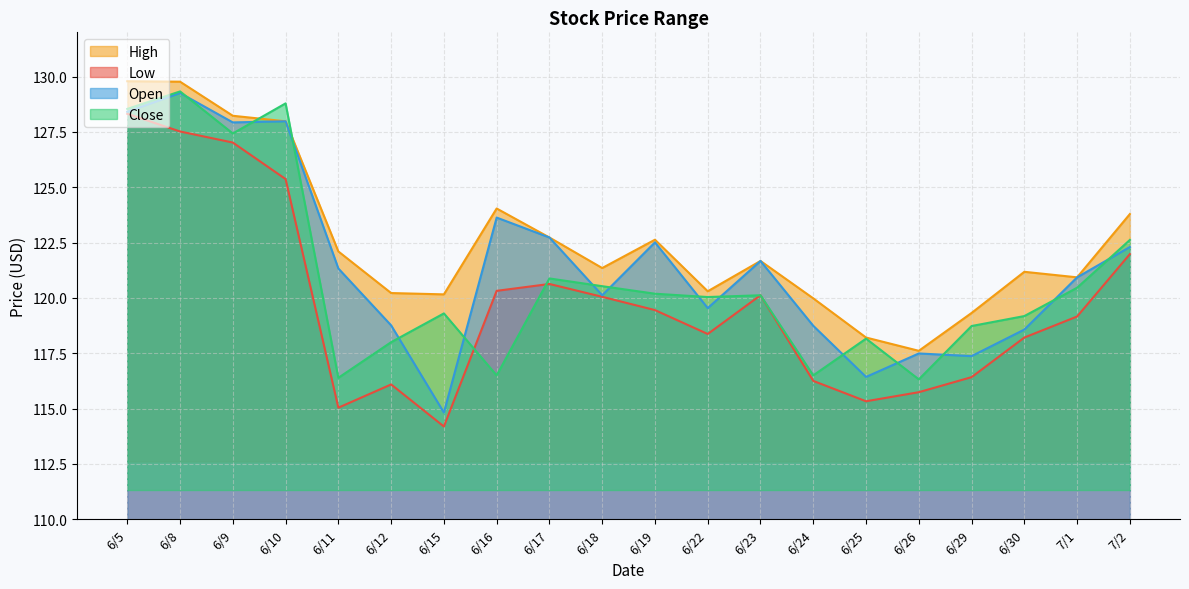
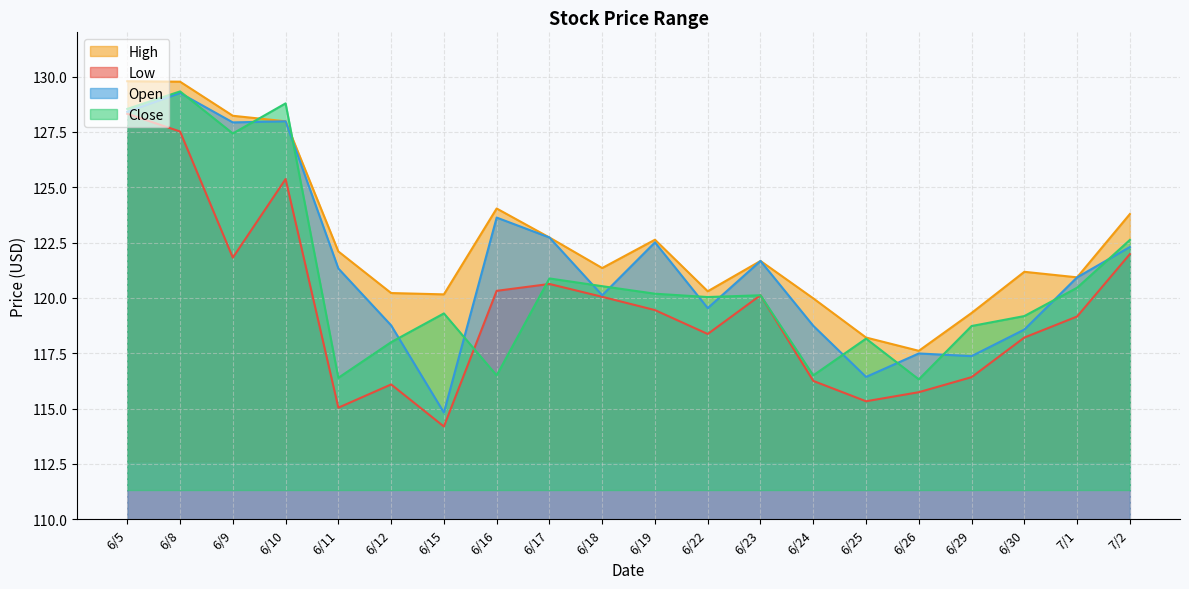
  {
    "High": {
      "6/8": 129.8,
      "6/9": 128.2,
      "6/11": 122.1,
      "6/12": 120.2,
      "6/15": 120.2,
      "6/16": 124.0,
      "6/18": 121.4,
      "6/19": 122.6,
      "6/22": 120.3,
      "6/24": 120.0,
      "6/26": 117.6,
      "6/29": 119.3,
      "6/30": 121.2,
      "7/2": 123.8
    },
    "Low": {
      "6/8": 127.5,
-     "6/9": 127.0,
+     "6/9": 121.8,
      "6/10": 125.4,
      "6/11": 115.0,
      "6/12": 116.1,
      "6/15": 114.2,
      "6/16": 120.3,
      "6/17": 120.6,
      "6/19": 119.5,
      "6/22": 118.4,
      "6/24": 116.3,
      "6/25": 115.3,
      "6/26": 115.7,
      "6/29": 116.4,
      "6/30": 118.2,
      "7/1": 119.2,
      "7/2": 122.0
    },
    "Open": {
      "6/9": 127.9,
      "6/11": 121.3,
      "6/12": 118.8,
      "6/15": 114.8,
      "6/16": 123.6,
      "6/19": 122.5,
      "6/22": 119.5,
      "6/24": 118.7,
      "6/25": 116.4,
      "6/26": 117.5,
      "6/29": 117.4,
      "6/30": 118.6,
      "7/2": 122.3
    },
    "Close": {
      "6/9": 127.4,
      "6/10": 128.8,
      "6/11": 116.4,
      "6/12": 118.0,
      "6/15": 119.3,
      "6/16": 116.5,
      "6/17": 120.9,
      "6/18": 120.5,
      "6/19": 120.2,
      "6/22": 120.0,
      "6/24": 116.5,
      "6/26": 116.3,
      "6/29": 118.7,
      "6/30": 119.2,
      "7/1": 120.5,
      "7/2": 122.6
    }
  }
